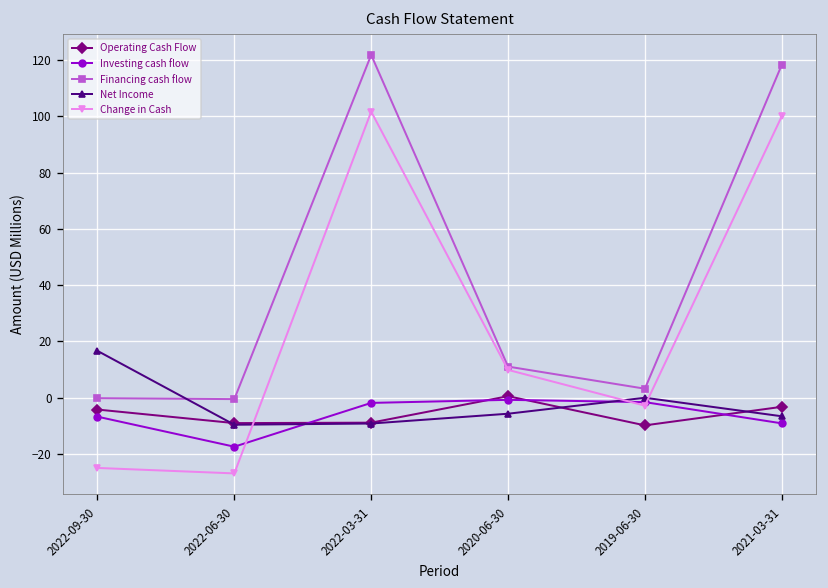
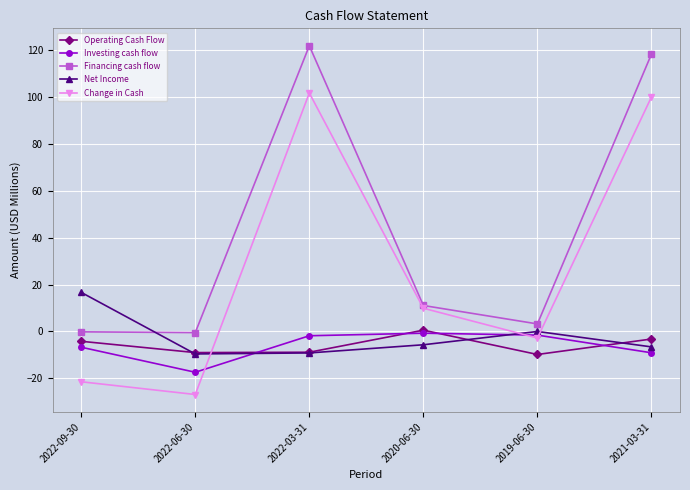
  {
    "Investing cash flow": {
      "2022-09-30": -7,
      "2022-06-30": -17,
      "2022-03-31": -2,
      "2020-06-30": -1,
      "2019-06-30": -2,
      "2021-03-31": -9
    },
    "Financing cash flow": {
      "2022-09-30": 0,
      "2022-06-30": 0,
      "2022-03-31": 122,
      "2020-06-30": 11,
      "2019-06-30": 3,
      "2021-03-31": 118
    },
    "Change in Cash": {
-     "2022-09-30": -25,
+     "2022-09-30": -21,
      "2022-06-30": -27,
      "2022-03-31": 102,
      "2020-06-30": 10,
      "2019-06-30": -3,
      "2021-03-31": 100
    }
  }
